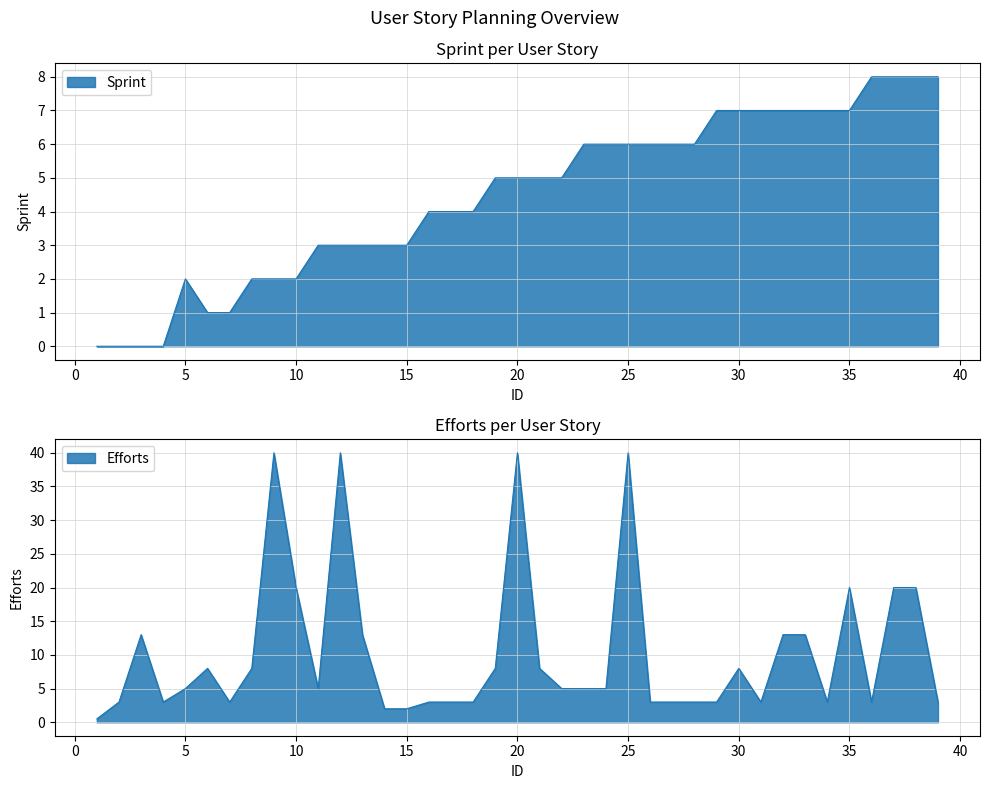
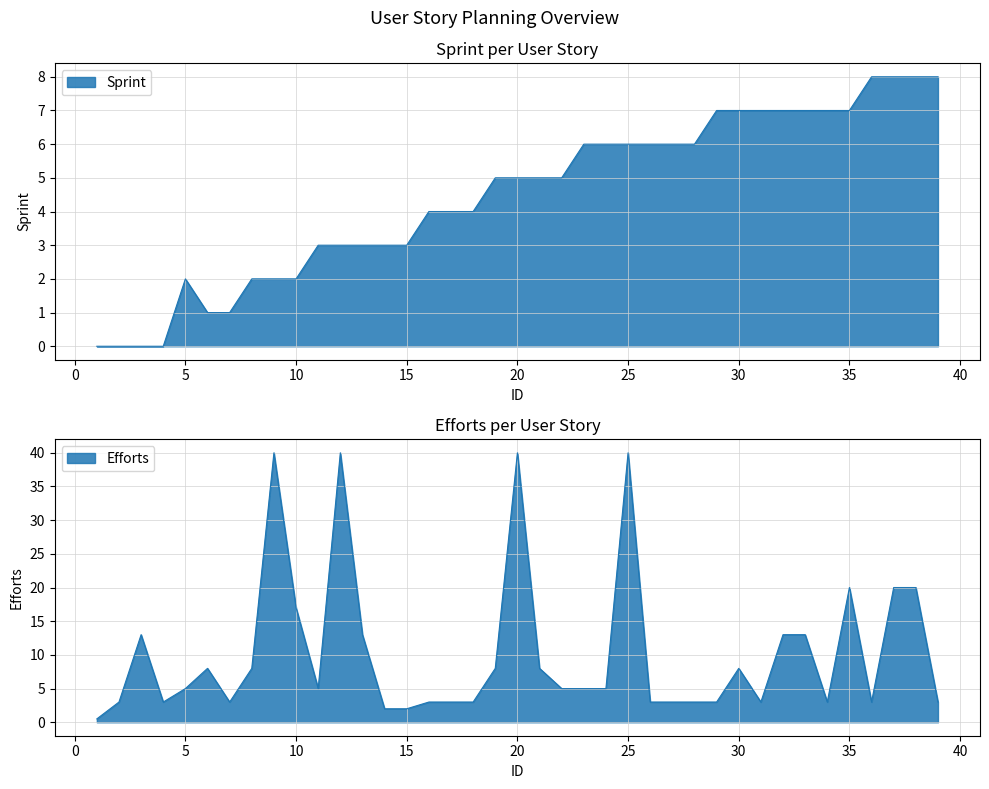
  {
    "Sprint per User Story": {
      "5": 2.0,
      "10": 2.0,
      "15": 3.0,
      "20": 5.0,
      "25": 6.0,
      "30": 7.0,
      "35": 7.0
    },
    "Efforts per User Story": {
      "5": 5,
-     "10": 20,
+     "10": 17,
      "15": 2,
      "20": 40,
      "25": 40,
      "30": 8,
      "35": 20
    }
  }
